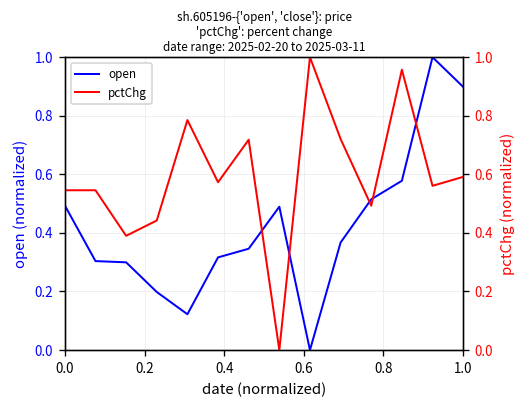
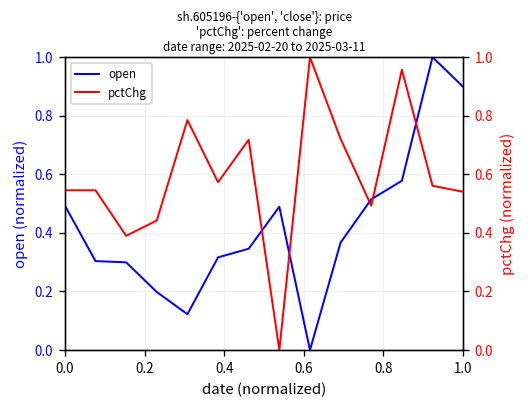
  {
    "open": {
      "0.0": 0.49,
      "1.0": 0.90
    },
    "pctChg": {
      "0.0": 0.55,
-     "1.0": 0.59
+     "1.0": 0.54
    }
  }
